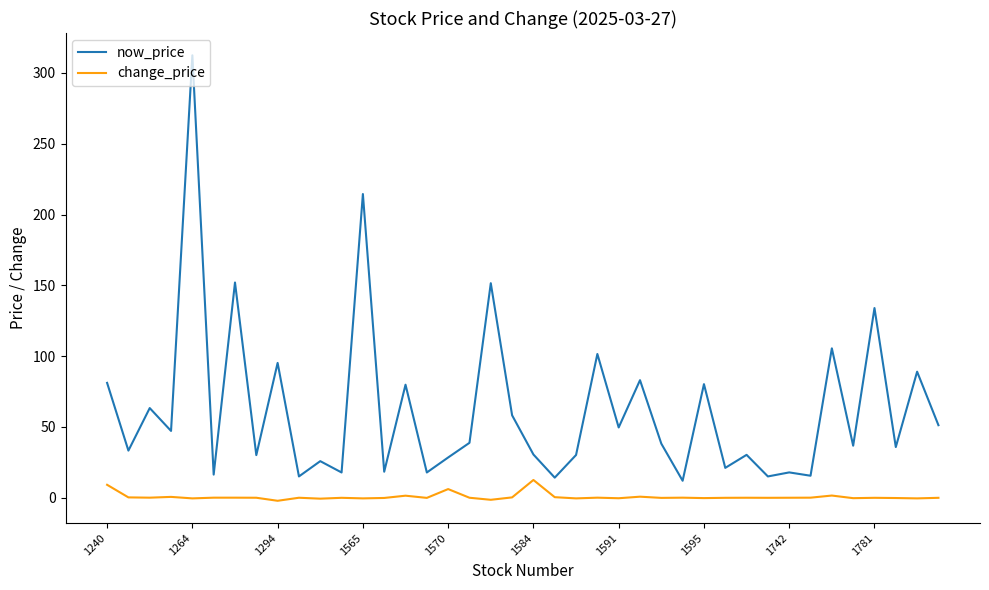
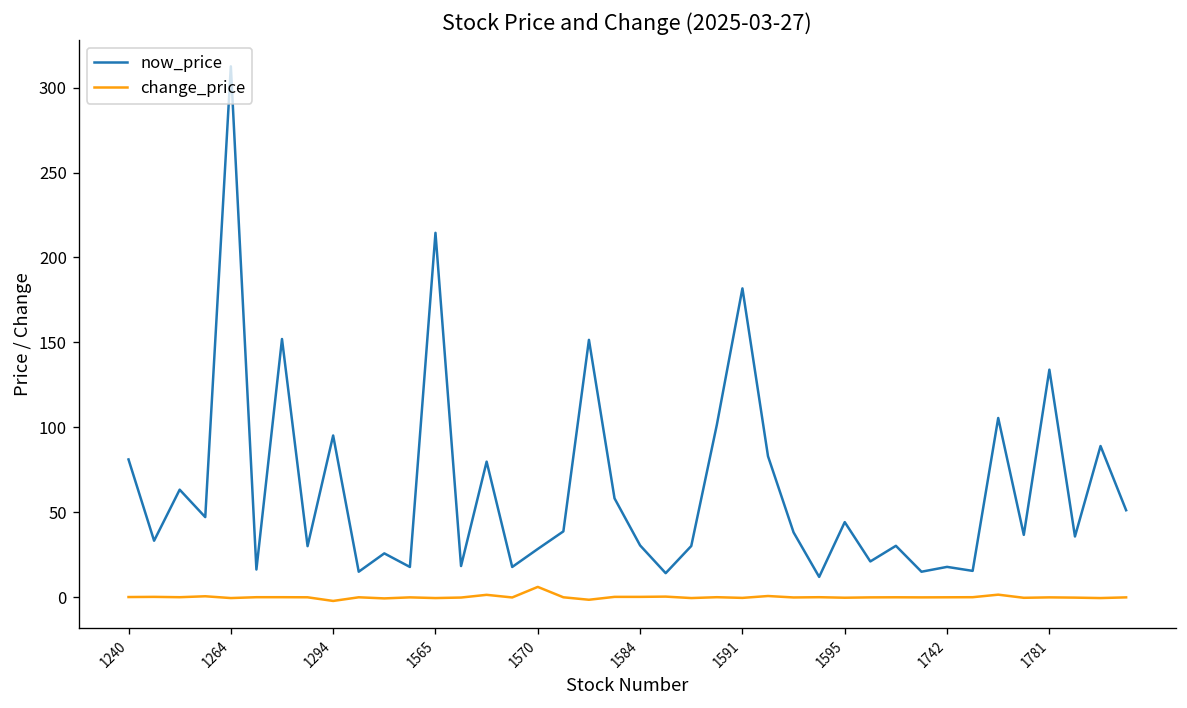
  {
    "now_price": {
      "1240": 81,
      "1294": 95,
      "1565": 215,
      "1570": 28,
      "1584": 31,
-     "1591": 50,
-     "1595": 80,
+     "1591": 182,
+     "1595": 44,
      "1742": 18,
      "1781": 134
    },
    "change_price": {
-     "1240": 9,
+     "1240": 0,
      "1264": -1,
      "1294": -2,
      "1565": -1,
      "1570": 6,
-     "1584": 13,
+     "1584": 0,
      "1591": 0,
      "1595": 0,
      "1742": 0,
      "1781": 0
    }
  }
